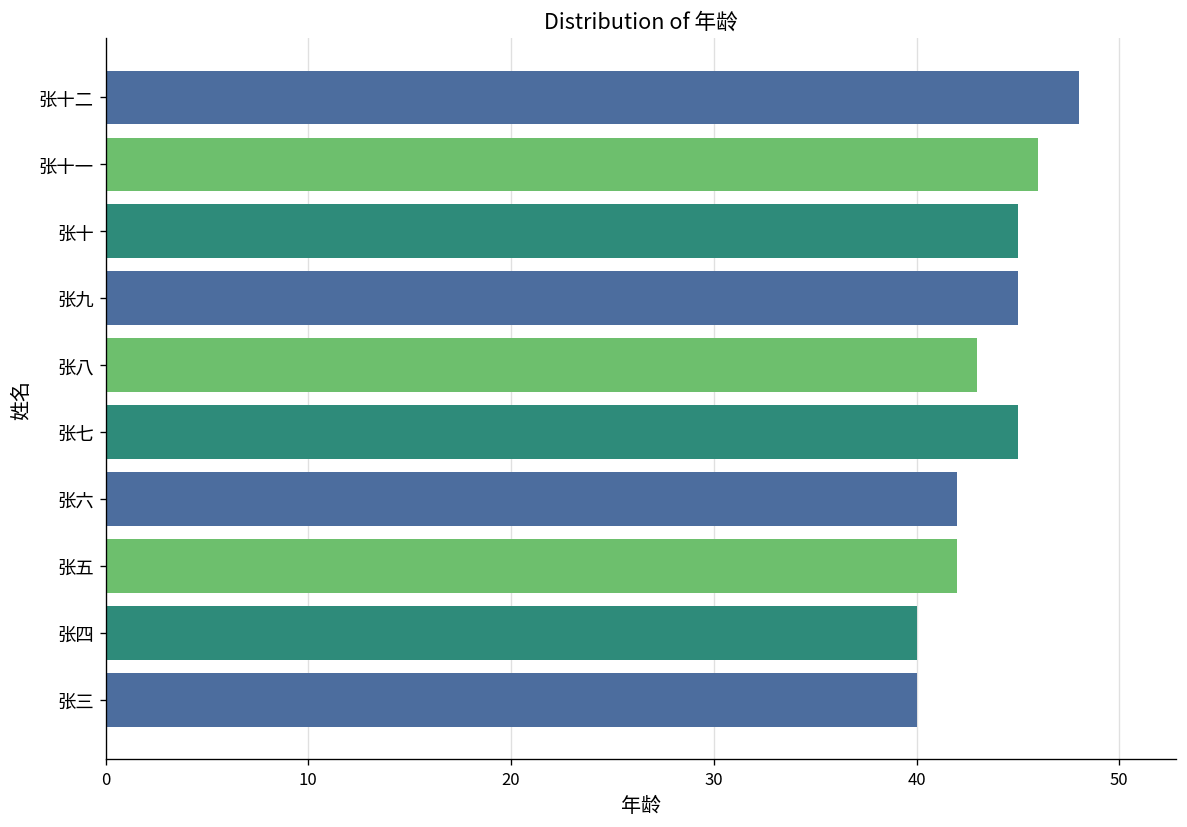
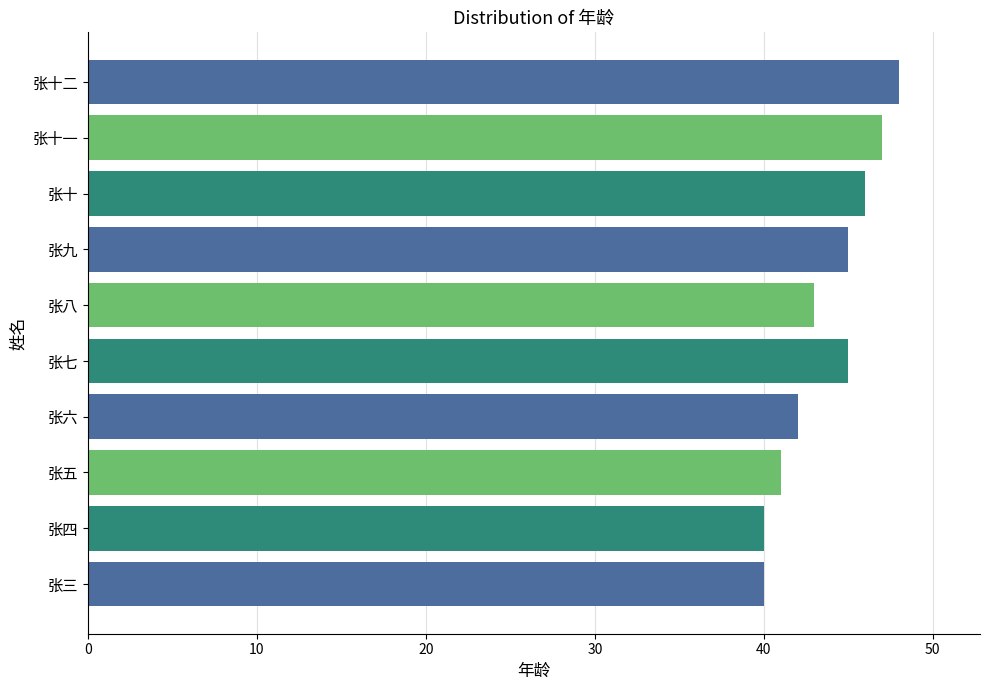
  {
    "张十二": 48,
-   "张十一": 46,
-   "张十": 45,
+   "张十一": 47,
+   "张十": 46,
    "张九": 45,
    "张八": 43,
    "张七": 45,
    "张六": 42,
-   "张五": 42,
+   "张五": 41,
    "张四": 40,
    "张三": 40
  }
